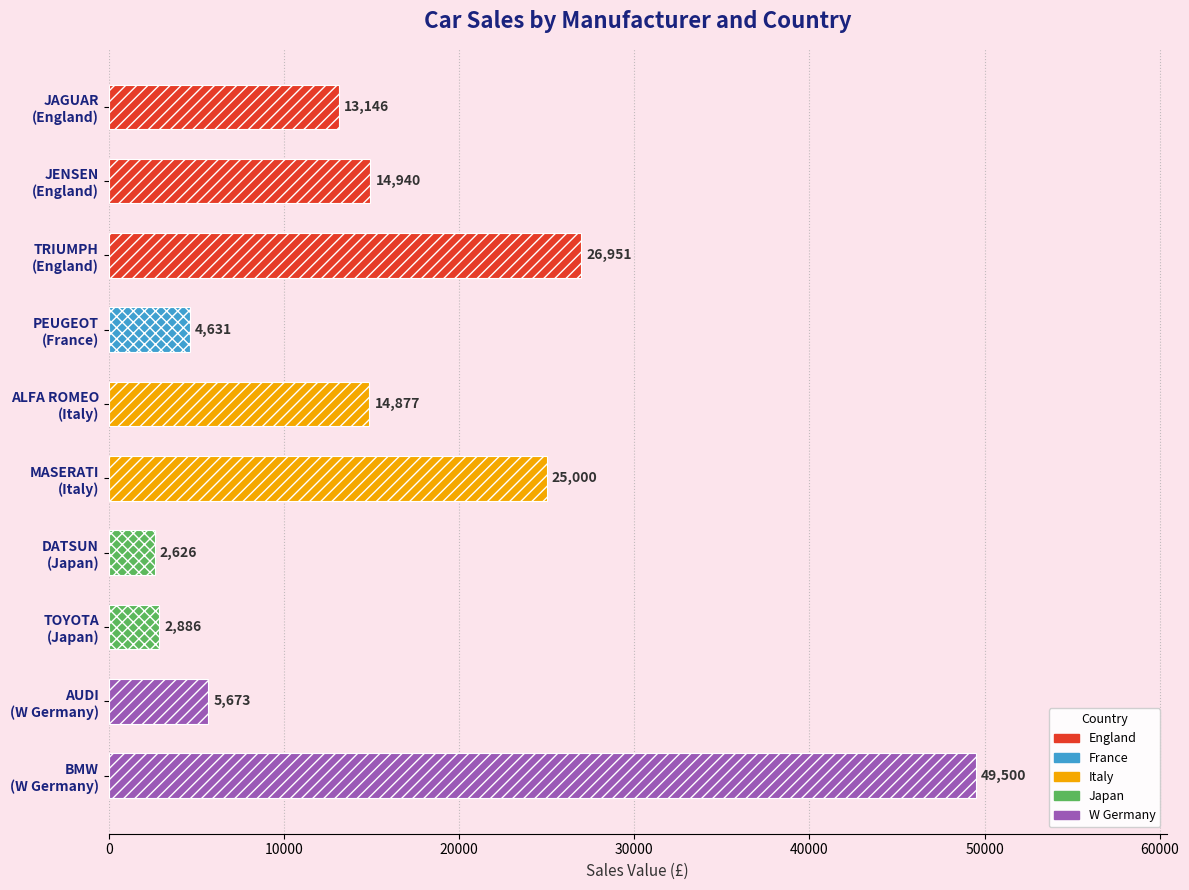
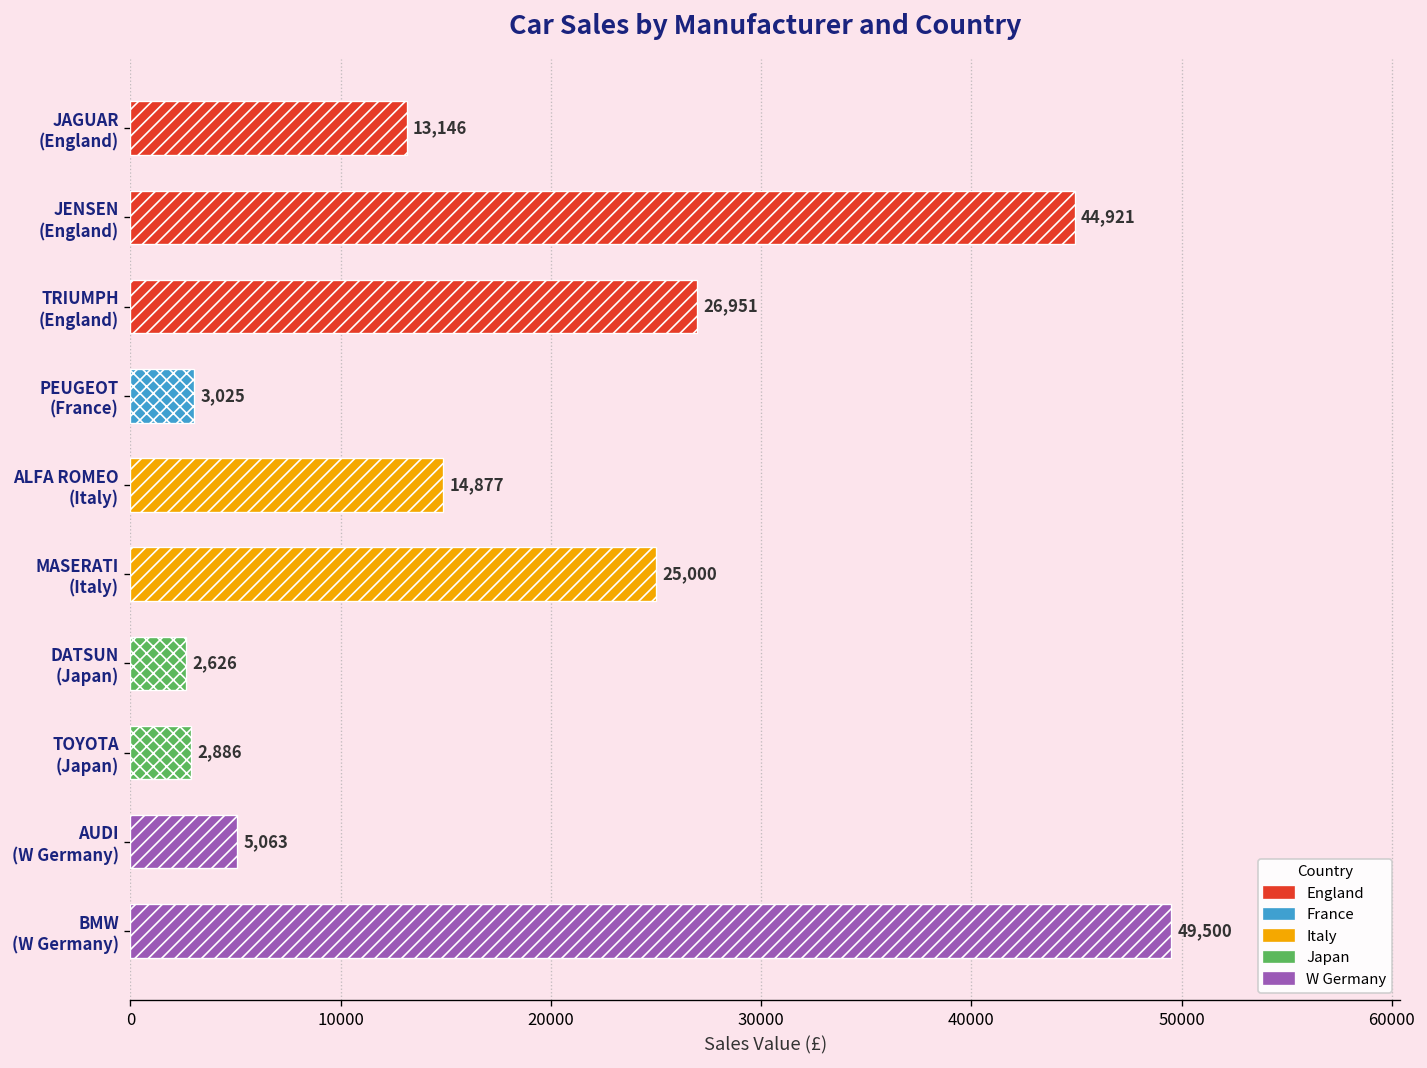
  {
    "JAGUAR (England)": "13,146",
-   "JENSEN (England)": "14,940",
+   "JENSEN (England)": "44,921",
    "TRIUMPH (England)": "26,951",
-   "PEUGEOT (France)": "4,631",
+   "PEUGEOT (France)": "3,025",
    "ALFA ROMEO (Italy)": "14,877",
    "MASERATI (Italy)": "25,000",
    "DATSUN (Japan)": "2,626",
    "TOYOTA (Japan)": "2,886",
-   "AUDI (W Germany)": "5,673",
+   "AUDI (W Germany)": "5,063",
    "BMW (W Germany)": "49,500"
  }
